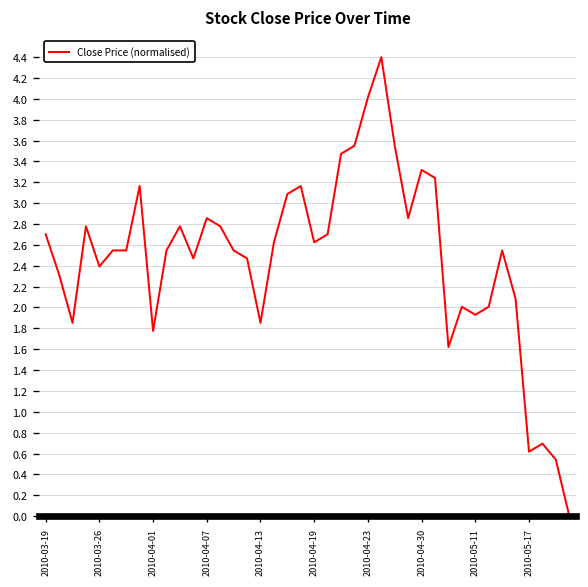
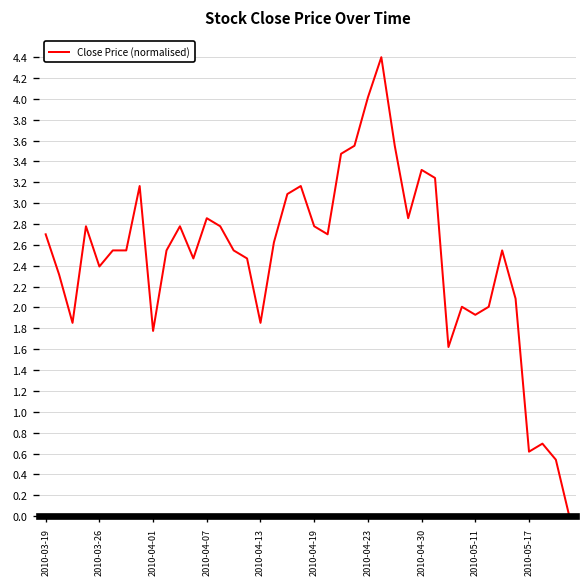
  {
    "2010-03-19": 2.7,
    "2010-03-26": 2.4,
    "2010-04-01": 1.8,
    "2010-04-07": 2.9,
    "2010-04-13": 1.9,
-   "2010-04-19": 2.6,
+   "2010-04-19": 2.8,
    "2010-04-23": 4.0,
    "2010-04-30": 3.3,
    "2010-05-11": 1.9,
    "2010-05-17": 0.6
  }
